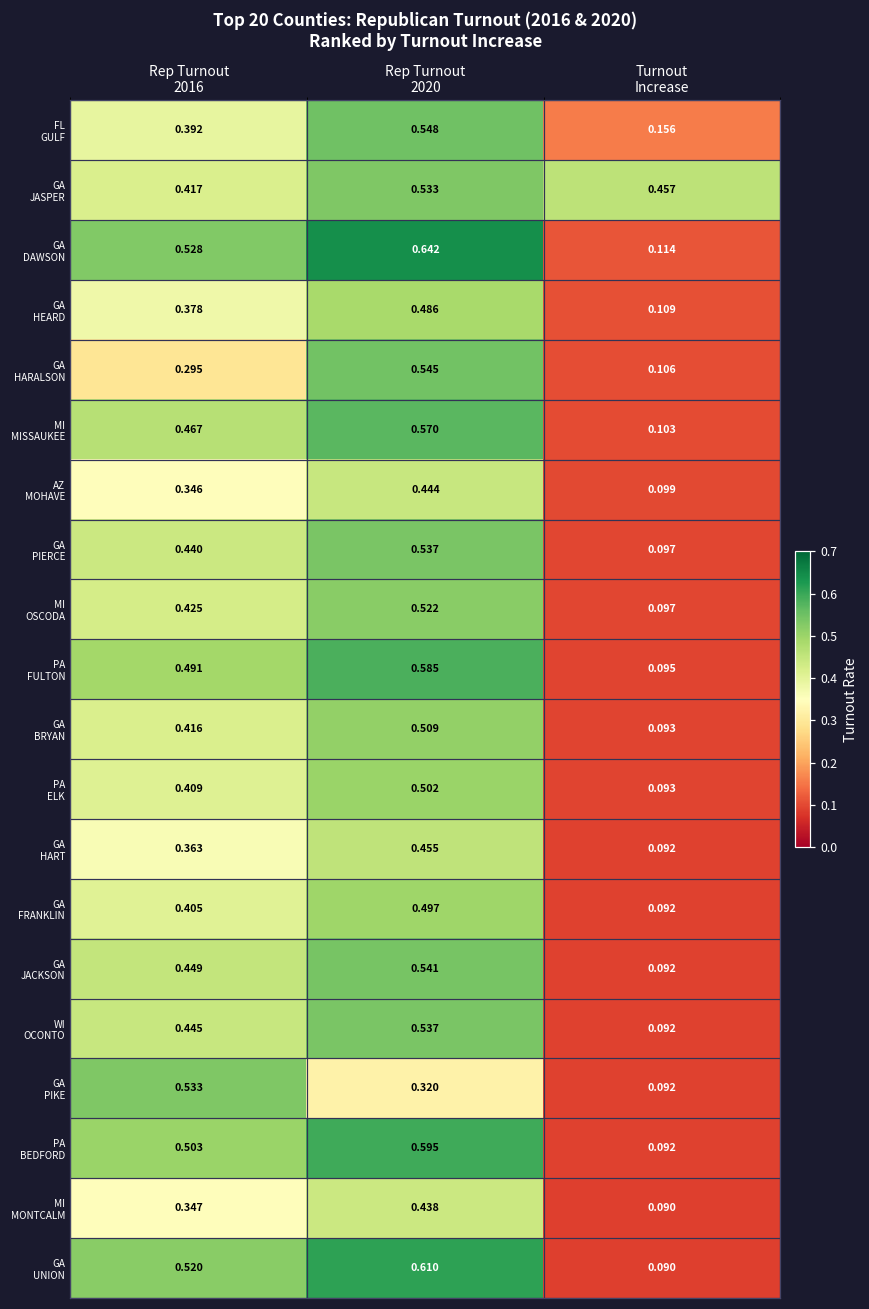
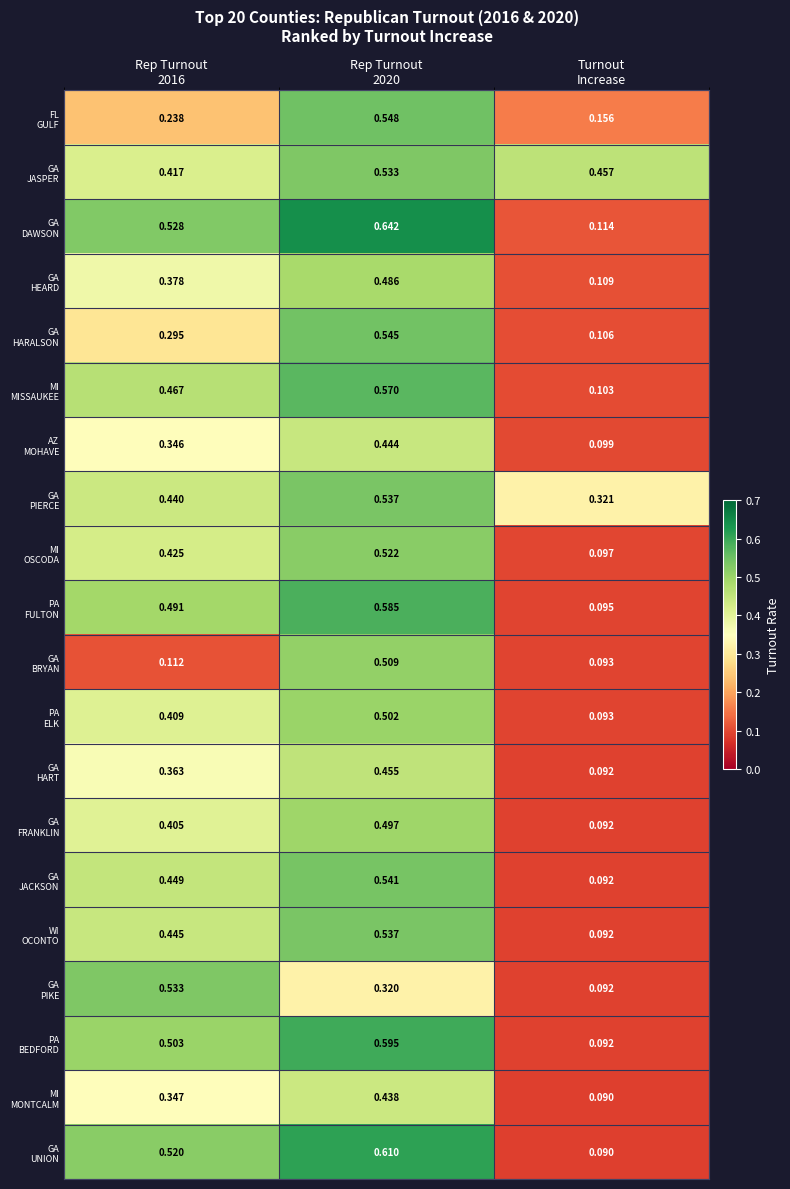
  {
    "FL GULF": {
-     "Rep Turnout 2016": 0.392,
+     "Rep Turnout 2016": 0.238,
      "Rep Turnout 2020": 0.548,
      "Turnout Increase": 0.156
    },
    "GA JASPER": {
      "Rep Turnout 2016": 0.417,
      "Rep Turnout 2020": 0.533,
      "Turnout Increase": 0.457
    },
    "GA DAWSON": {
      "Rep Turnout 2016": 0.528,
      "Rep Turnout 2020": 0.642,
      "Turnout Increase": 0.114
    },
    "GA HEARD": {
      "Rep Turnout 2016": 0.378,
      "Rep Turnout 2020": 0.486,
      "Turnout Increase": 0.109
    },
    "GA HARALSON": {
      "Rep Turnout 2016": 0.295,
      "Rep Turnout 2020": 0.545,
      "Turnout Increase": 0.106
    },
    "MI MISSAUKEE": {
      "Rep Turnout 2016": 0.467,
      "Rep Turnout 2020": 0.570,
      "Turnout Increase": 0.103
    },
    "AZ MOHAVE": {
      "Rep Turnout 2016": 0.346,
      "Rep Turnout 2020": 0.444,
      "Turnout Increase": 0.099
    },
    "GA PIERCE": {
      "Rep Turnout 2016": 0.440,
      "Rep Turnout 2020": 0.537,
-     "Turnout Increase": 0.097
+     "Turnout Increase": 0.321
    },
    "MI OSCODA": {
      "Rep Turnout 2016": 0.425,
      "Rep Turnout 2020": 0.522,
      "Turnout Increase": 0.097
    },
    "PA FULTON": {
      "Rep Turnout 2016": 0.491,
      "Rep Turnout 2020": 0.585,
      "Turnout Increase": 0.095
    },
    "GA BRYAN": {
-     "Rep Turnout 2016": 0.416,
+     "Rep Turnout 2016": 0.112,
      "Rep Turnout 2020": 0.509,
      "Turnout Increase": 0.093
    },
    "PA ELK": {
      "Rep Turnout 2016": 0.409,
      "Rep Turnout 2020": 0.502,
      "Turnout Increase": 0.093
    },
    "GA HART": {
      "Rep Turnout 2016": 0.363,
      "Rep Turnout 2020": 0.455,
      "Turnout Increase": 0.092
    },
    "GA FRANKLIN": {
      "Rep Turnout 2016": 0.405,
      "Rep Turnout 2020": 0.497,
      "Turnout Increase": 0.092
    },
    "GA JACKSON": {
      "Rep Turnout 2016": 0.449,
      "Rep Turnout 2020": 0.541,
      "Turnout Increase": 0.092
    },
    "WI OCONTO": {
      "Rep Turnout 2016": 0.445,
      "Rep Turnout 2020": 0.537,
      "Turnout Increase": 0.092
    },
    "GA PIKE": {
      "Rep Turnout 2016": 0.533,
      "Rep Turnout 2020": 0.320,
      "Turnout Increase": 0.092
    },
    "PA BEDFORD": {
      "Rep Turnout 2016": 0.503,
      "Rep Turnout 2020": 0.595,
      "Turnout Increase": 0.092
    },
    "MI MONTCALM": {
      "Rep Turnout 2016": 0.347,
      "Rep Turnout 2020": 0.438,
      "Turnout Increase": 0.090
    },
    "GA UNION": {
      "Rep Turnout 2016": 0.520,
      "Rep Turnout 2020": 0.610,
      "Turnout Increase": 0.090
    }
  }
